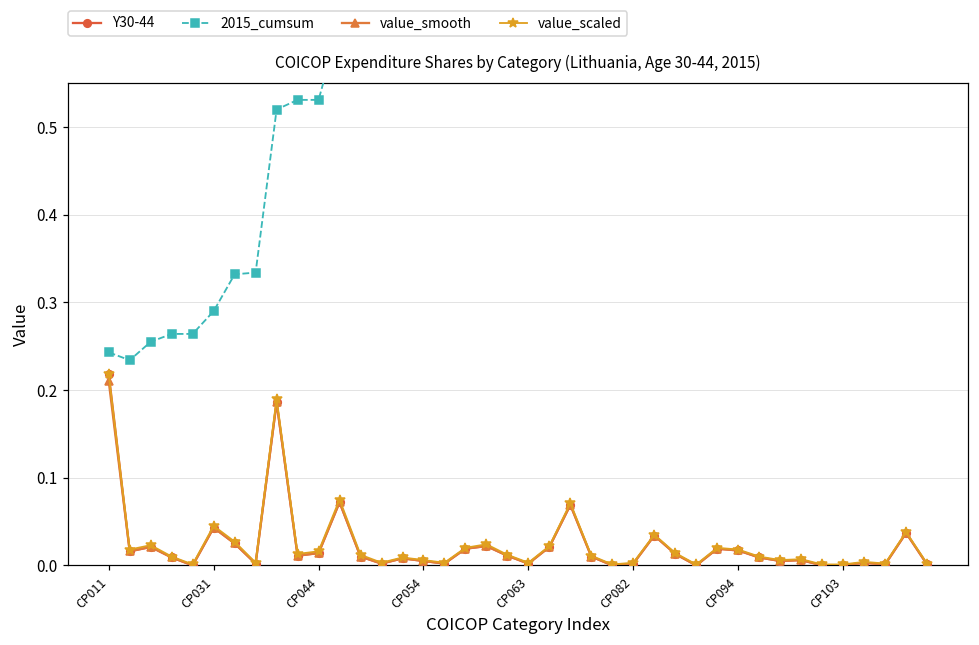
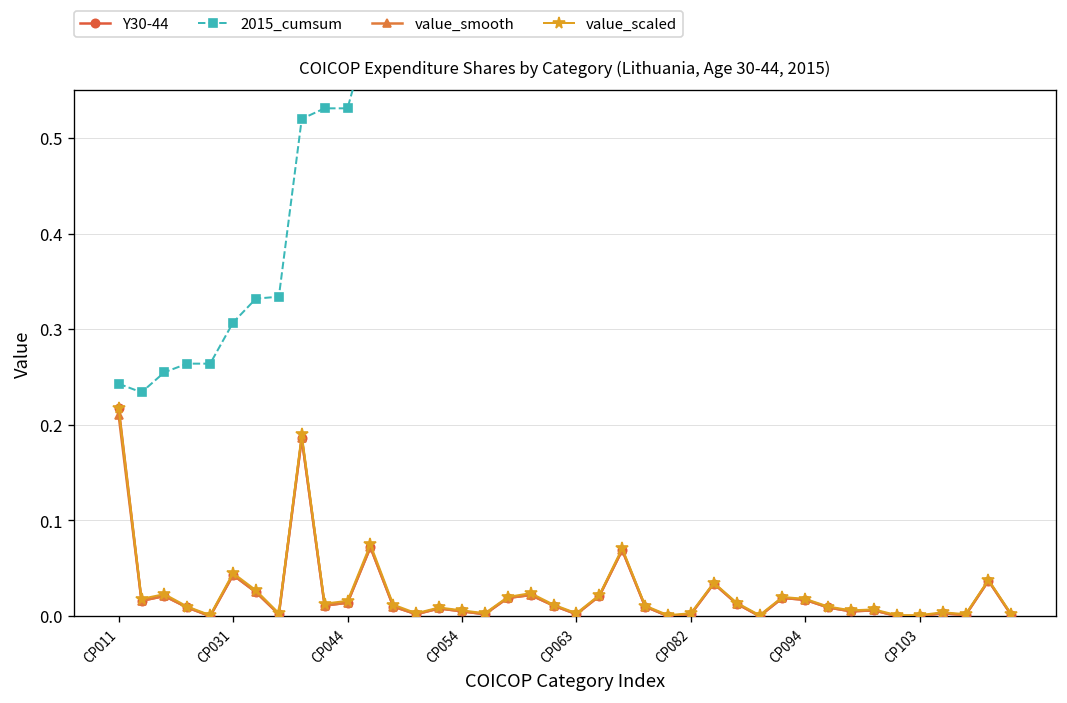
  {
    "2015_cumsum": {
      "CP011": 0.24,
-     "CP031": 0.29,
+     "CP031": 0.31,
      "CP044": 0.53
    }
  }
